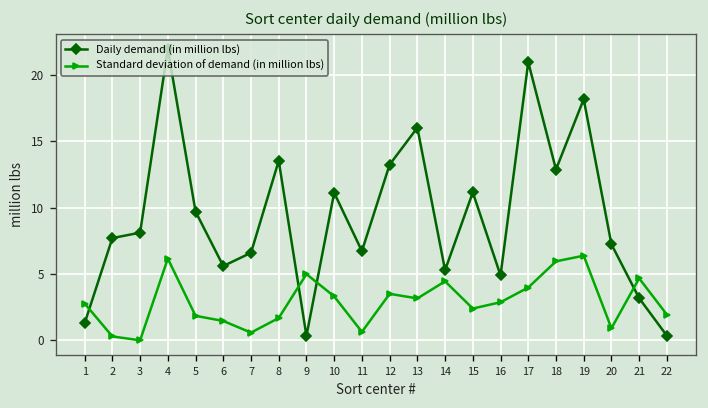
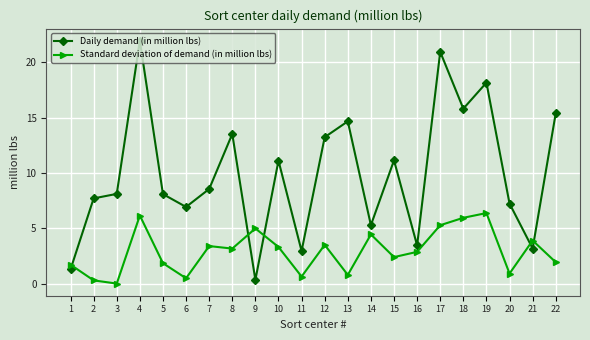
  {
    "Daily demand (in million lbs)": {
      "1": 1.3,
      "2": 7.7,
      "3": 8.1,
-     "5": 9.7,
-     "6": 5.6,
-     "7": 6.6,
+     "5": 8.1,
+     "6": 6.9,
+     "7": 8.6,
      "8": 13.5,
      "9": 0.3,
      "10": 11.1,
-     "11": 6.7,
+     "11": 2.9,
      "12": 13.2,
-     "13": 16.0,
+     "13": 14.7,
      "14": 5.3,
      "15": 11.1,
-     "16": 4.9,
+     "16": 3.5,
      "17": 20.9,
-     "18": 12.9,
+     "18": 15.8,
      "19": 18.2,
      "20": 7.2,
      "21": 3.2,
-     "22": 0.4
+     "22": 15.4
    },
    "Standard deviation of demand (in million lbs)": {
-     "1": 2.8,
+     "1": 1.7,
      "2": 0.3,
      "3": 0.0,
      "4": 6.2,
      "5": 1.8,
-     "6": 1.5,
-     "7": 0.6,
-     "8": 1.7,
+     "6": 0.5,
+     "7": 3.4,
+     "8": 3.2,
      "9": 5.0,
      "10": 3.3,
      "11": 0.6,
      "12": 3.5,
-     "13": 3.2,
+     "13": 0.8,
      "14": 4.4,
      "15": 2.4,
      "16": 2.9,
-     "17": 4.0,
+     "17": 5.3,
      "18": 6.0,
      "19": 6.4,
      "20": 0.9,
-     "21": 4.7,
+     "21": 3.9,
      "22": 1.9
    }
  }
